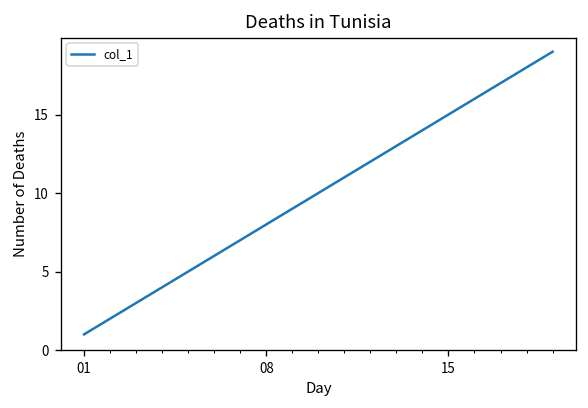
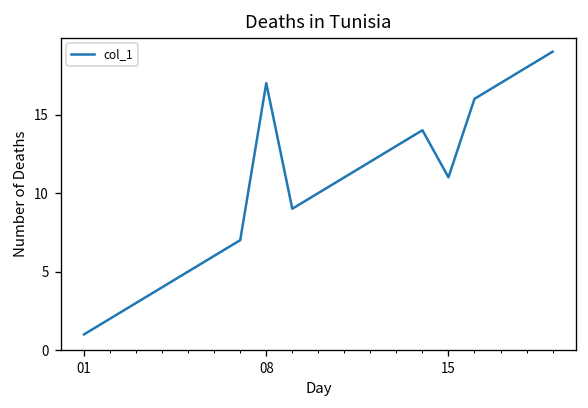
  {
    "01": 1,
-   "08": 8,
-   "15": 15
+   "08": 17,
+   "15": 11
  }
